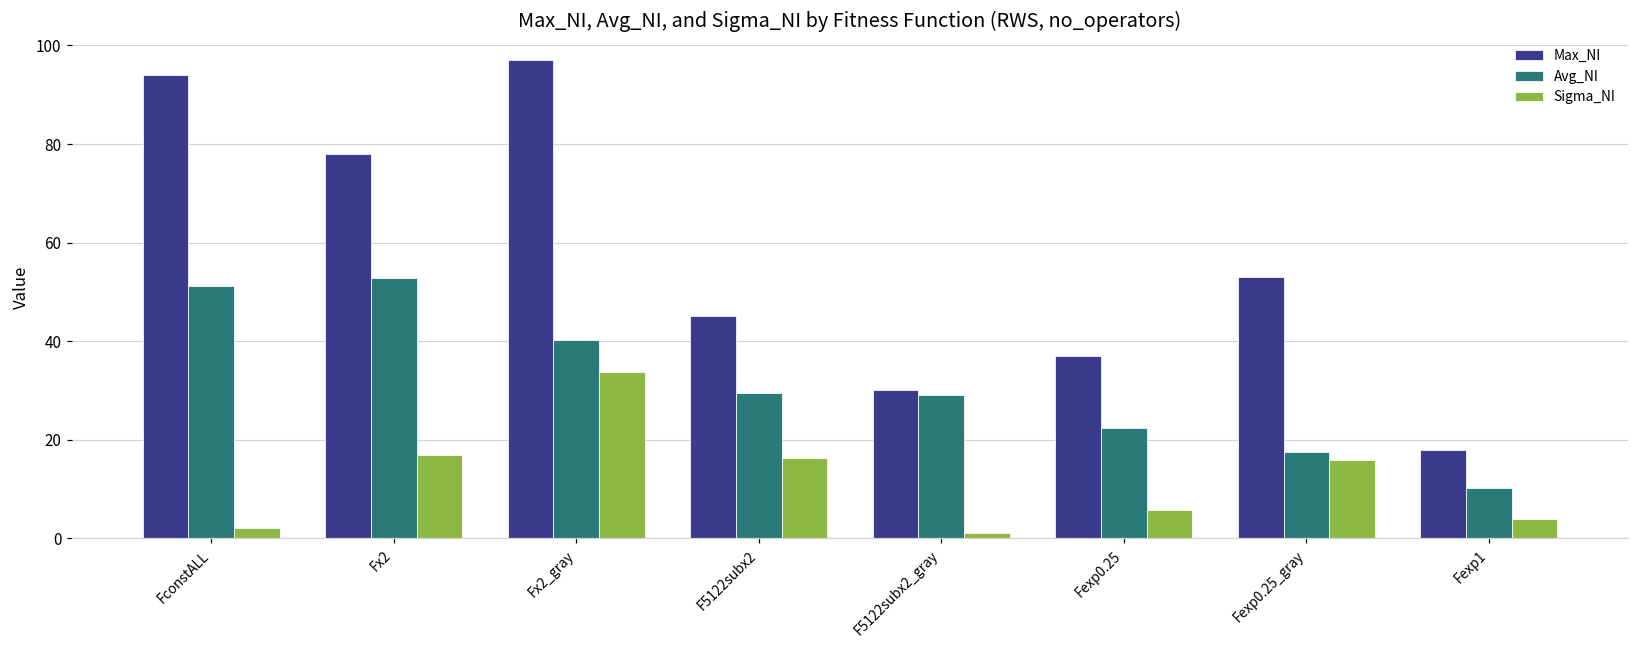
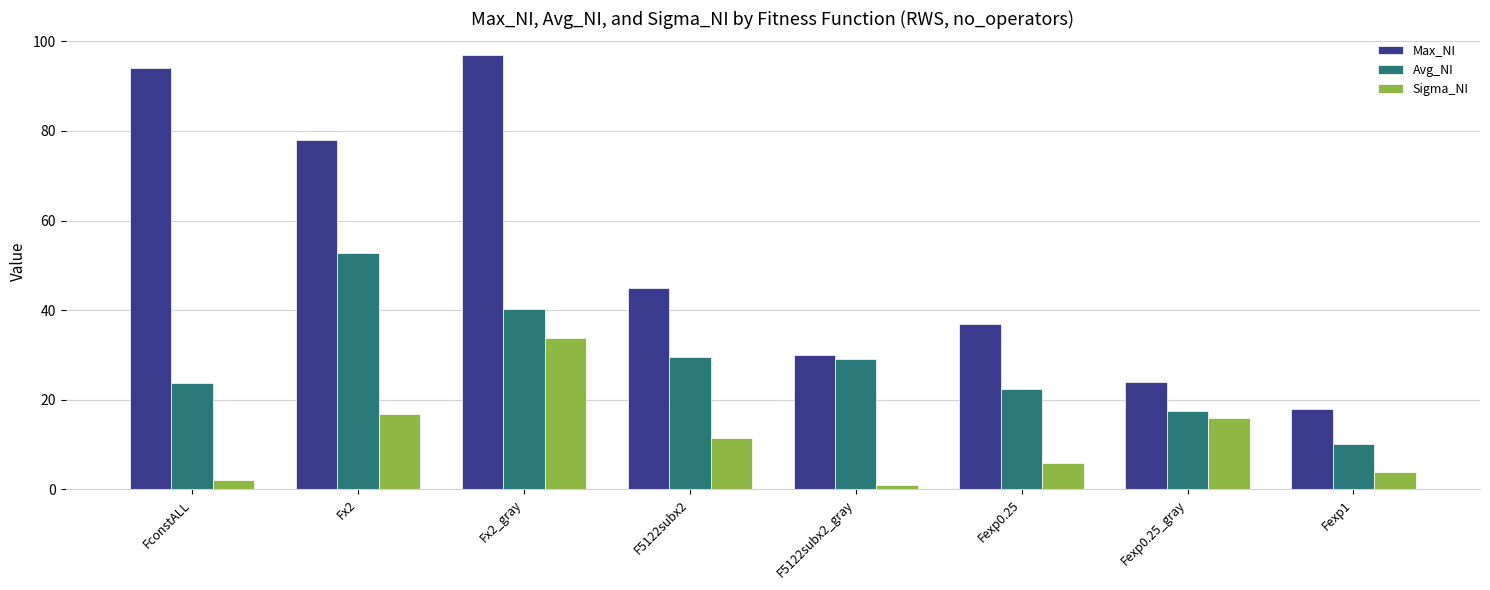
  {
    "Max_NI": {
      "FconstALL": 94,
      "Fx2": 78,
      "Fx2_gray": 97,
      "F5122subx2": 45,
      "F5122subx2_gray": 30,
      "Fexp0.25": 37,
-     "Fexp0.25_gray": 53,
+     "Fexp0.25_gray": 24,
      "Fexp1": 18
    },
    "Avg_NI": {
-     "FconstALL": 51,
+     "FconstALL": 24,
      "Fx2": 53,
      "Fx2_gray": 40,
      "F5122subx2": 30,
      "F5122subx2_gray": 29,
      "Fexp0.25": 22,
      "Fexp0.25_gray": 17,
      "Fexp1": 10
    },
    "Sigma_NI": {
      "FconstALL": 2,
      "Fx2": 17,
      "Fx2_gray": 34,
-     "F5122subx2": 16,
+     "F5122subx2": 11,
      "F5122subx2_gray": 1,
      "Fexp0.25": 6,
      "Fexp0.25_gray": 16,
      "Fexp1": 4
    }
  }
